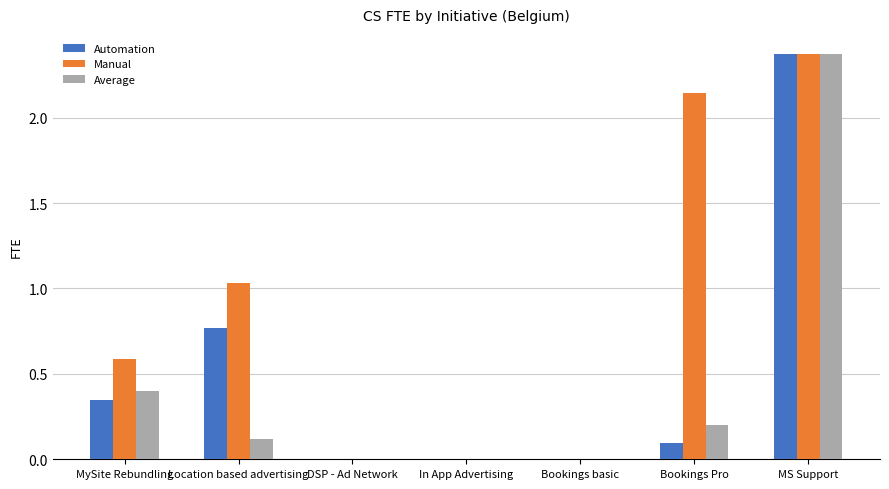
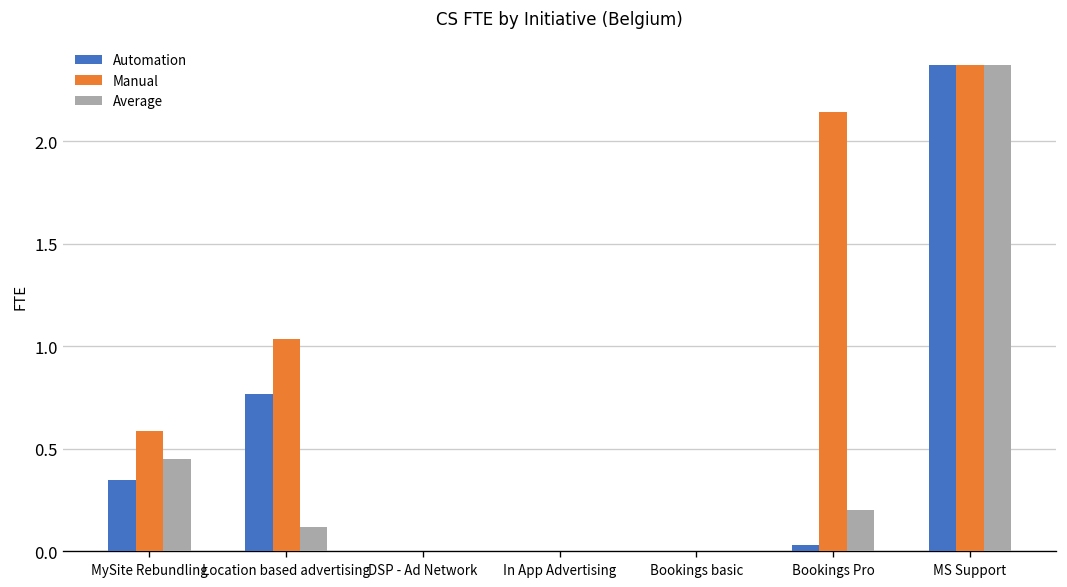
  {
    "Automation": {
      "MySite Rebundling": 0.35,
      "Location based advertising": 0.77,
      "DSP - Ad Network": 0.00,
      "In App Advertising": 0.00,
      "Bookings basic": 0.00,
-     "Bookings Pro": 0.10,
+     "Bookings Pro": 0.03,
      "MS Support": 2.37
    },
    "Manual": {
      "MySite Rebundling": 0.59,
      "Location based advertising": 1.03,
      "DSP - Ad Network": 0.00,
      "In App Advertising": 0.00,
      "Bookings basic": 0.00,
      "Bookings Pro": 2.14,
      "MS Support": 2.37
    },
    "Average": {
-     "MySite Rebundling": 0.40,
+     "MySite Rebundling": 0.45,
      "Location based advertising": 0.12,
      "DSP - Ad Network": 0.00,
      "In App Advertising": 0.00,
      "Bookings basic": 0.00,
      "Bookings Pro": 0.20,
      "MS Support": 2.37
    }
  }
